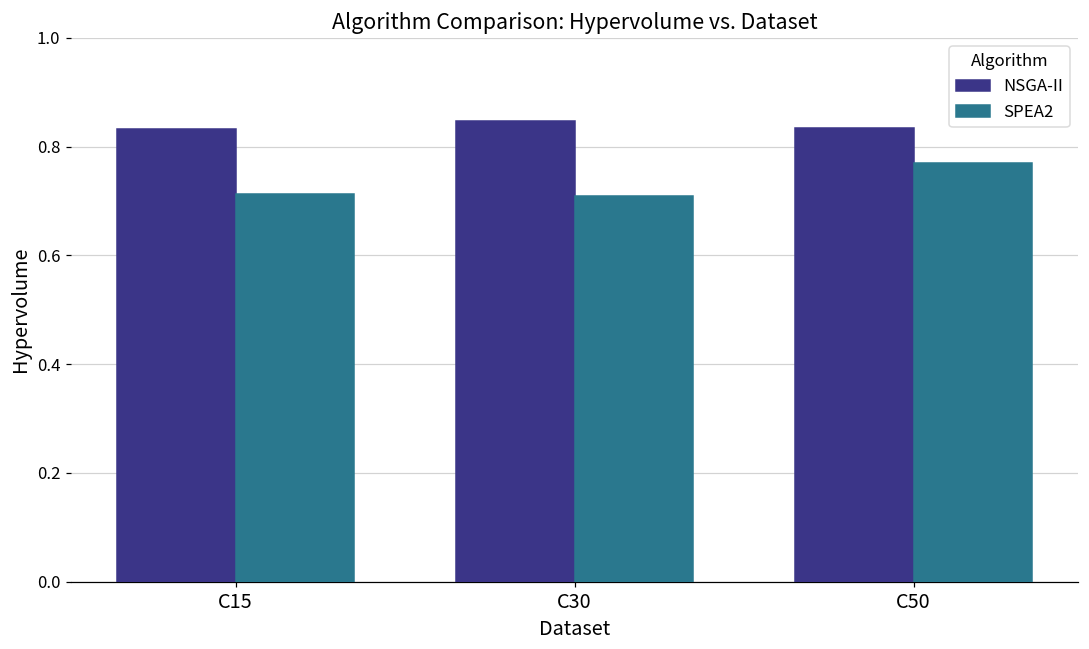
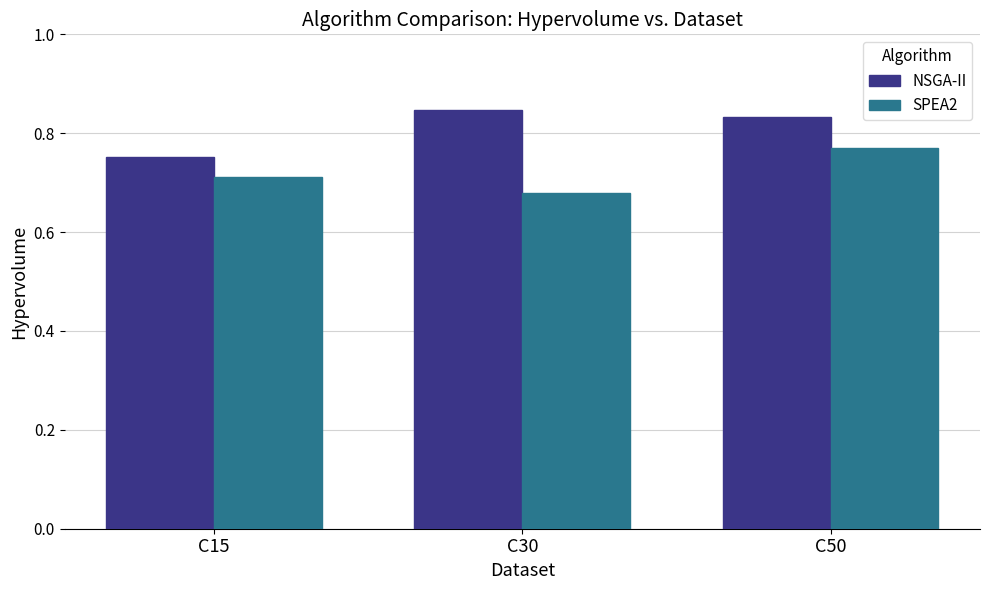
  {
    "NSGA-II": {
-     "C15": 0.83,
+     "C15": 0.75,
      "C30": 0.85,
      "C50": 0.83
    },
    "SPEA2": {
      "C15": 0.71,
-     "C30": 0.71,
+     "C30": 0.68,
      "C50": 0.77
    }
  }
